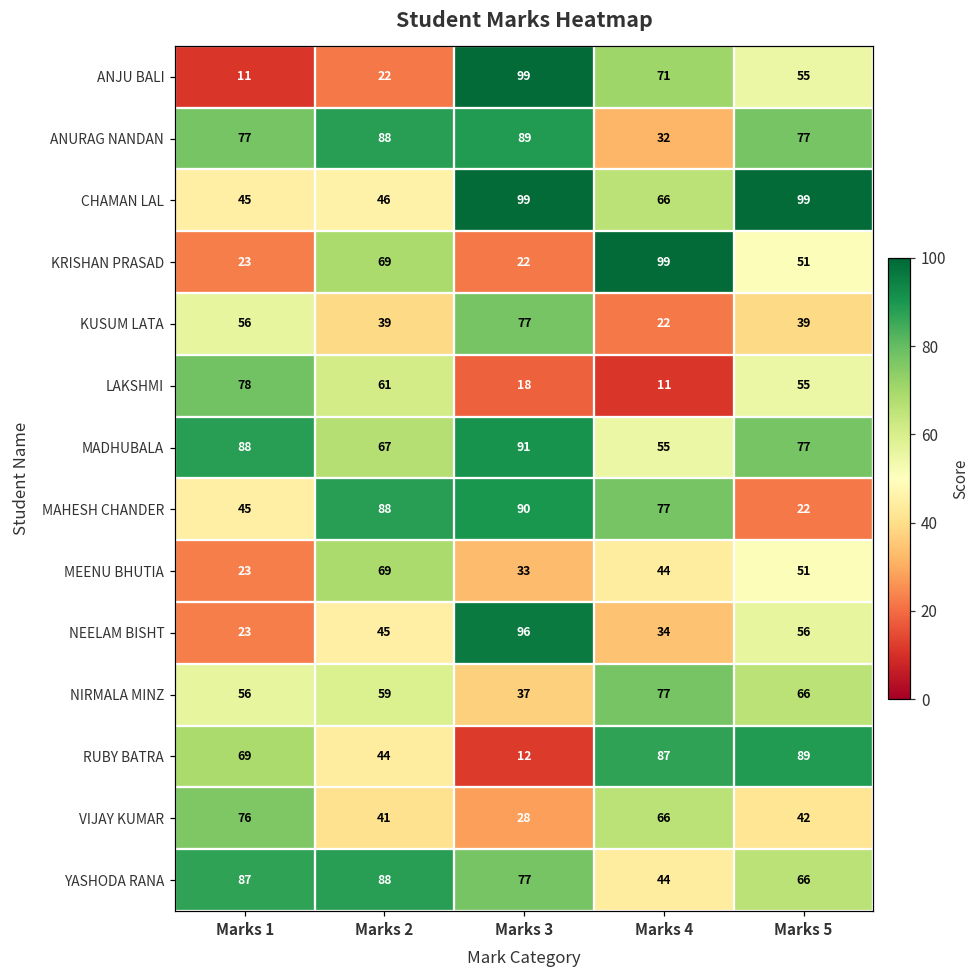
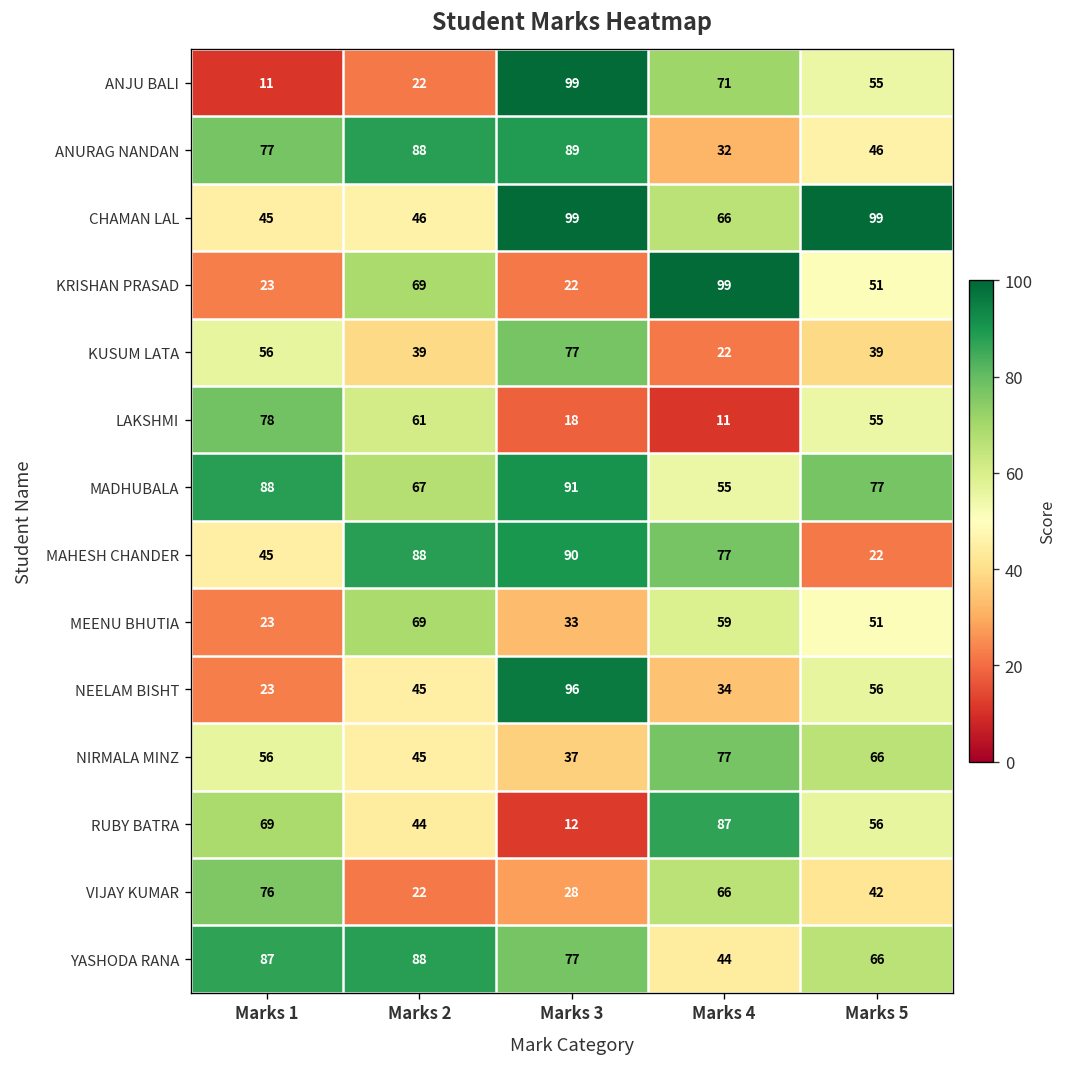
  {
    "ANJU BALI": {
      "Marks 1": 11,
      "Marks 2": 22,
      "Marks 3": 99,
      "Marks 4": 71,
      "Marks 5": 55
    },
    "ANURAG NANDAN": {
      "Marks 1": 77,
      "Marks 2": 88,
      "Marks 3": 89,
      "Marks 4": 32,
-     "Marks 5": 77
+     "Marks 5": 46
    },
    "CHAMAN LAL": {
      "Marks 1": 45,
      "Marks 2": 46,
      "Marks 3": 99,
      "Marks 4": 66,
      "Marks 5": 99
    },
    "KRISHAN PRASAD": {
      "Marks 1": 23,
      "Marks 2": 69,
      "Marks 3": 22,
      "Marks 4": 99,
      "Marks 5": 51
    },
    "KUSUM LATA": {
      "Marks 1": 56,
      "Marks 2": 39,
      "Marks 3": 77,
      "Marks 4": 22,
      "Marks 5": 39
    },
    "LAKSHMI": {
      "Marks 1": 78,
      "Marks 2": 61,
      "Marks 3": 18,
      "Marks 4": 11,
      "Marks 5": 55
    },
    "MADHUBALA": {
      "Marks 1": 88,
      "Marks 2": 67,
      "Marks 3": 91,
      "Marks 4": 55,
      "Marks 5": 77
    },
    "MAHESH CHANDER": {
      "Marks 1": 45,
      "Marks 2": 88,
      "Marks 3": 90,
      "Marks 4": 77,
      "Marks 5": 22
    },
    "MEENU BHUTIA": {
      "Marks 1": 23,
      "Marks 2": 69,
      "Marks 3": 33,
-     "Marks 4": 44,
+     "Marks 4": 59,
      "Marks 5": 51
    },
    "NEELAM BISHT": {
      "Marks 1": 23,
      "Marks 2": 45,
      "Marks 3": 96,
      "Marks 4": 34,
      "Marks 5": 56
    },
    "NIRMALA MINZ": {
      "Marks 1": 56,
-     "Marks 2": 59,
+     "Marks 2": 45,
      "Marks 3": 37,
      "Marks 4": 77,
      "Marks 5": 66
    },
    "RUBY BATRA": {
      "Marks 1": 69,
      "Marks 2": 44,
      "Marks 3": 12,
      "Marks 4": 87,
-     "Marks 5": 89
+     "Marks 5": 56
    },
    "VIJAY KUMAR": {
      "Marks 1": 76,
-     "Marks 2": 41,
+     "Marks 2": 22,
      "Marks 3": 28,
      "Marks 4": 66,
      "Marks 5": 42
    },
    "YASHODA RANA": {
      "Marks 1": 87,
      "Marks 2": 88,
      "Marks 3": 77,
      "Marks 4": 44,
      "Marks 5": 66
    }
  }
